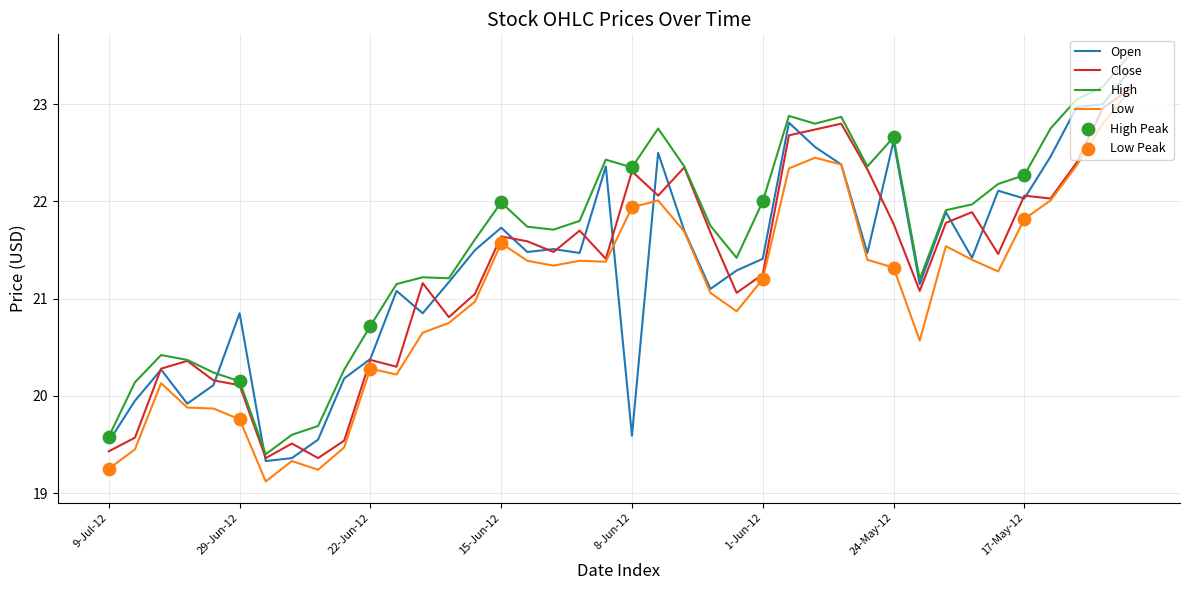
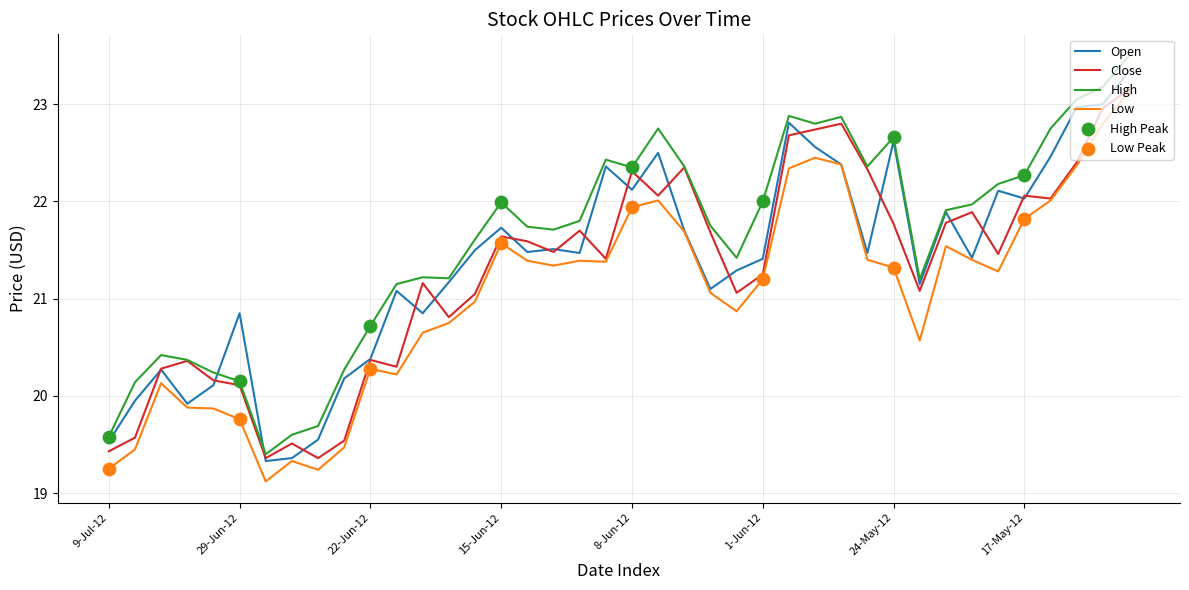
  {
    "Open": {
      "9-Jul-12": 19.5,
      "29-Jun-12": 20.9,
      "15-Jun-12": 21.7,
-     "8-Jun-12": 19.6,
+     "8-Jun-12": 22.1,
      "1-Jun-12": 21.4,
      "24-May-12": 22.6,
      "17-May-12": 22.0
    },
    "Close": {
      "9-Jul-12": 19.4,
      "29-Jun-12": 20.1,
      "15-Jun-12": 21.6,
      "8-Jun-12": 22.3,
      "1-Jun-12": 21.3,
      "24-May-12": 21.8,
      "17-May-12": 22.1
    }
  }
